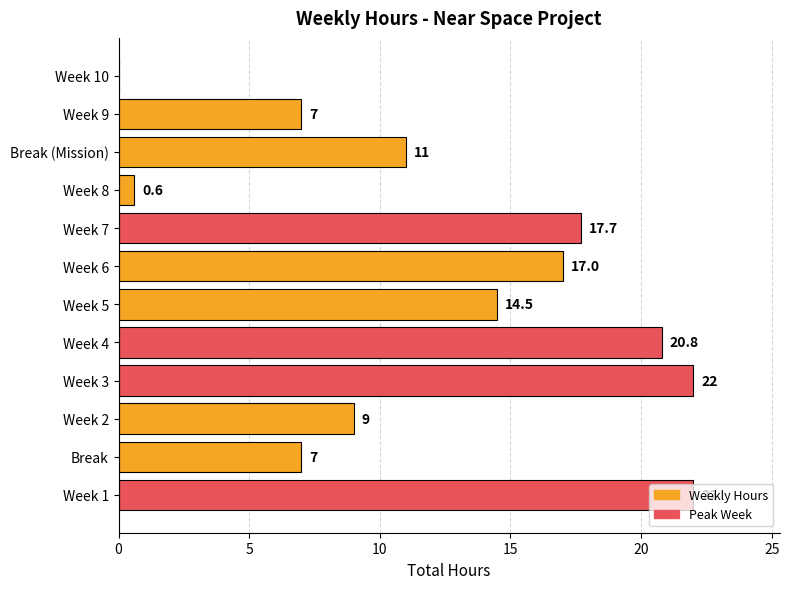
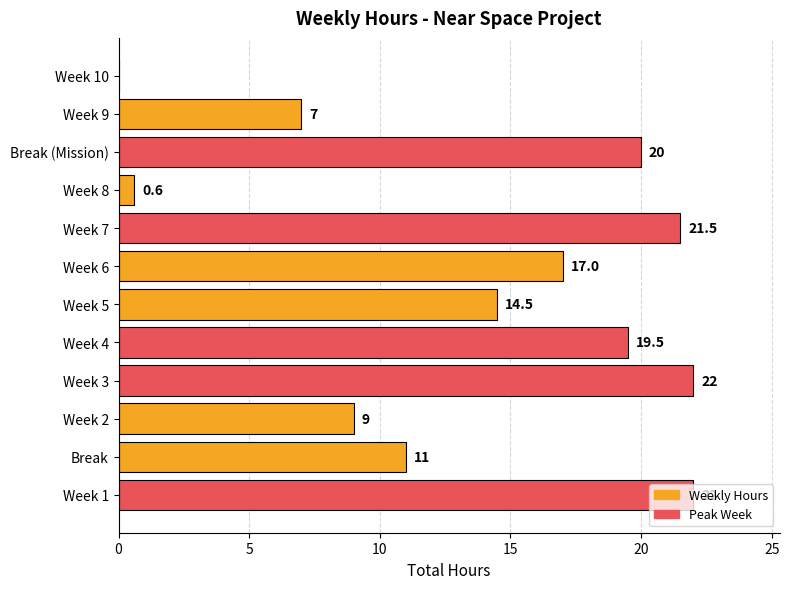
  {
    "Week 9": 7,
-   "Break (Mission)": 11,
+   "Break (Mission)": 20,
    "Week 8": 0.6,
-   "Week 7": 17.7,
+   "Week 7": 21.5,
    "Week 6": 17.0,
    "Week 5": 14.5,
-   "Week 4": 20.8,
+   "Week 4": 19.5,
    "Week 3": 22,
    "Week 2": 9,
-   "Break": 7
+   "Break": 11
  }
